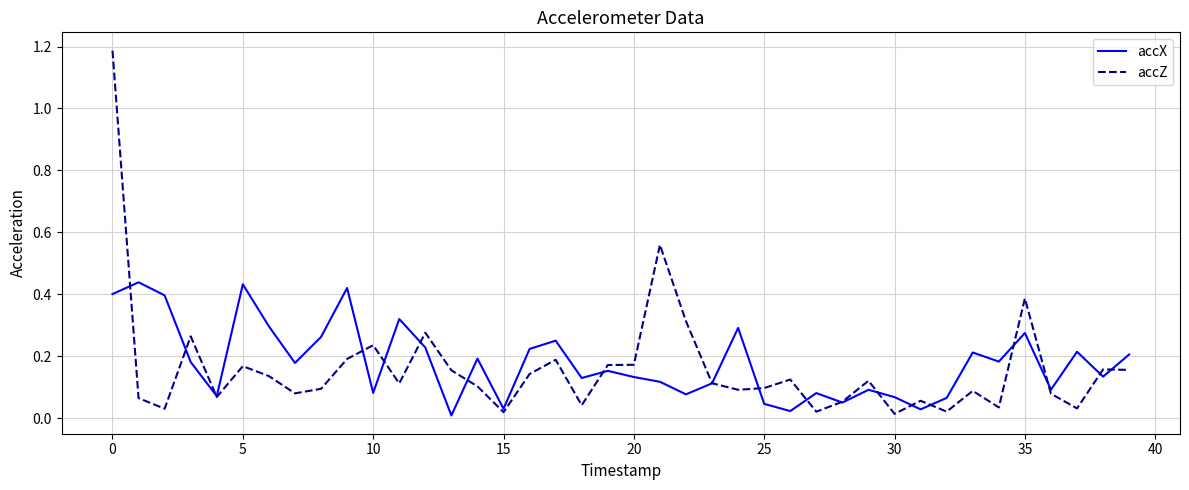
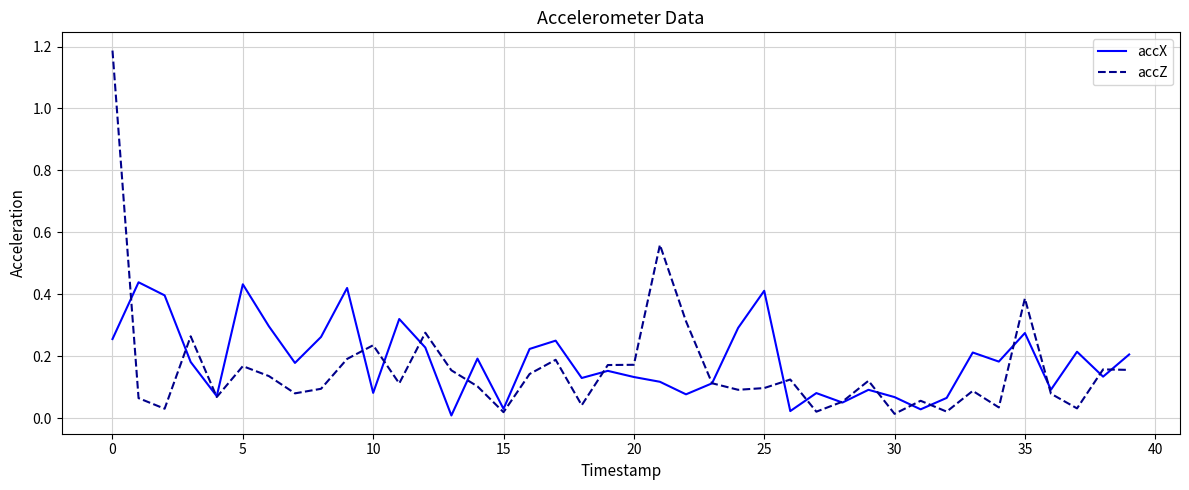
  {
    "accX": {
-     "0": 0.40,
+     "0": 0.26,
      "5": 0.43,
      "10": 0.08,
      "15": 0.03,
      "20": 0.13,
-     "25": 0.05,
+     "25": 0.41,
      "30": 0.07,
      "35": 0.27
    },
    "accZ": {
      "0": 1.19,
      "5": 0.17,
      "10": 0.24,
      "15": 0.02,
      "20": 0.17,
      "25": 0.10,
      "30": 0.01,
      "35": 0.39
    }
  }
